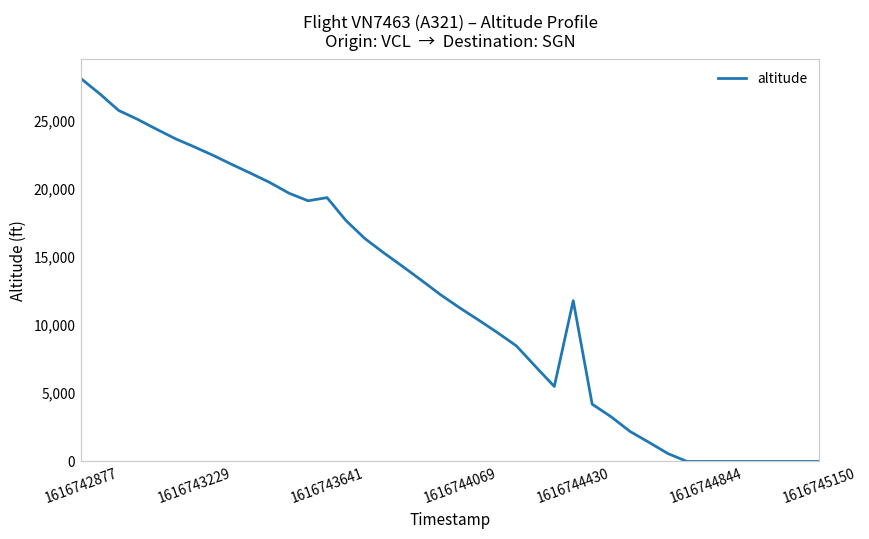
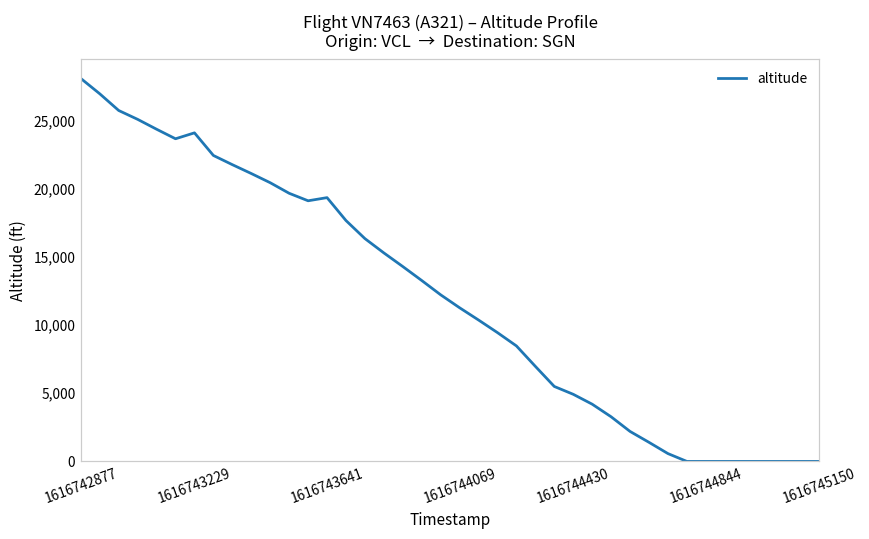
  {
    "1616742877": "28,100",
-   "1616743229": "23,100",
+   "1616743229": "24,100",
    "1616743641": "19,400",
    "1616744069": "11,300",
-   "1616744430": "11,800",
+   "1616744430": "4,900",
    "1616744844": "0",
    "1616745150": "0"
  }
